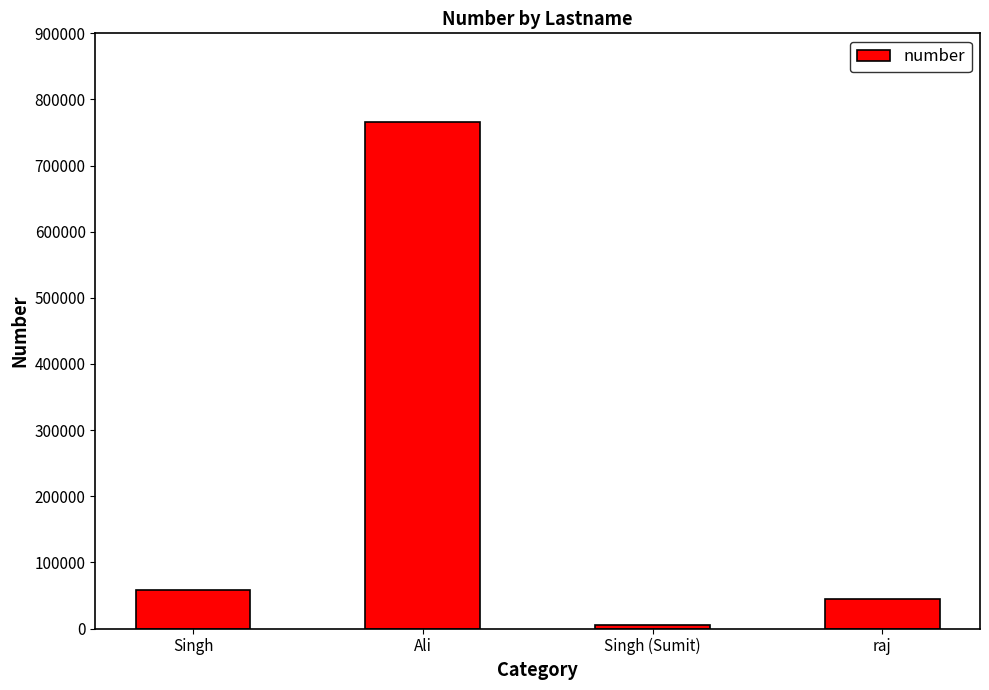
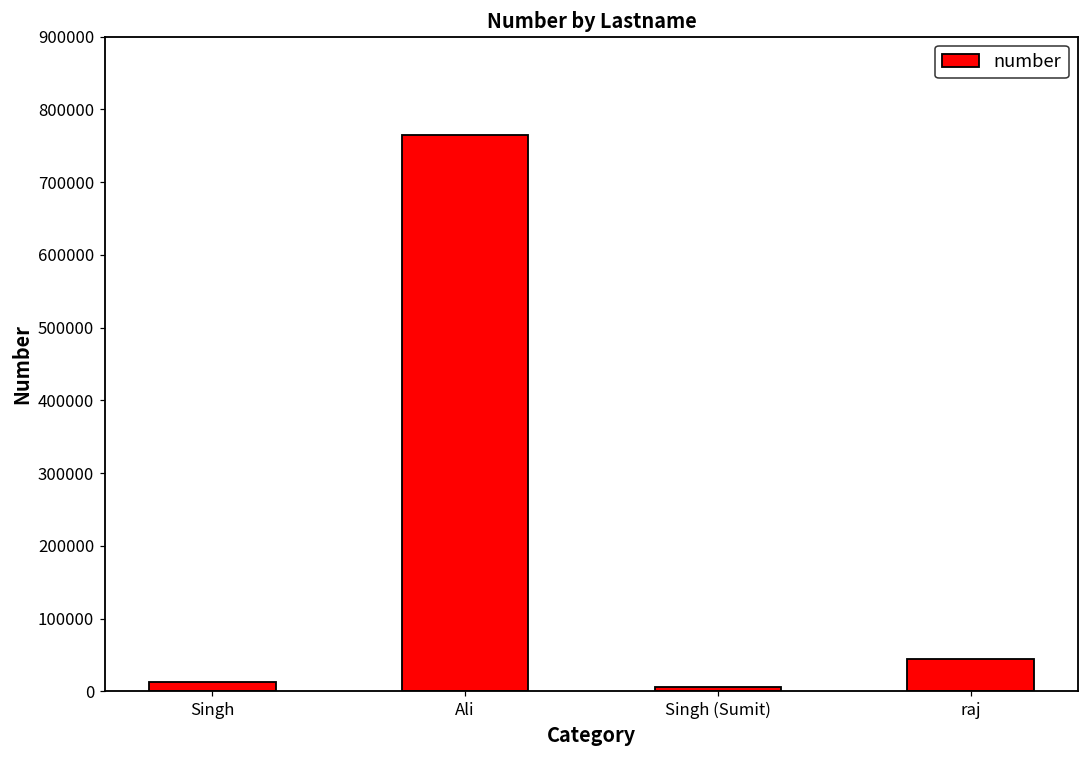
  {
-   "Singh": 60000,
+   "Singh": 10000,
    "Ali": 770000,
    "Singh (Sumit)": 10000,
    "raj": 40000
  }
